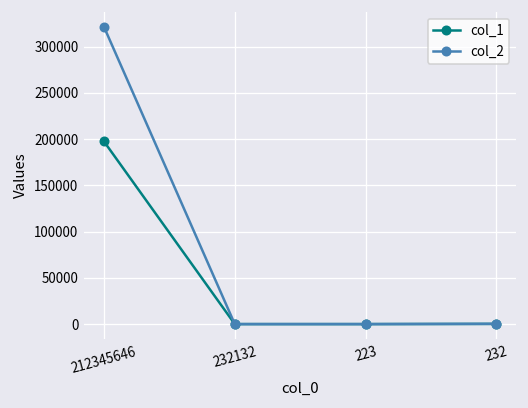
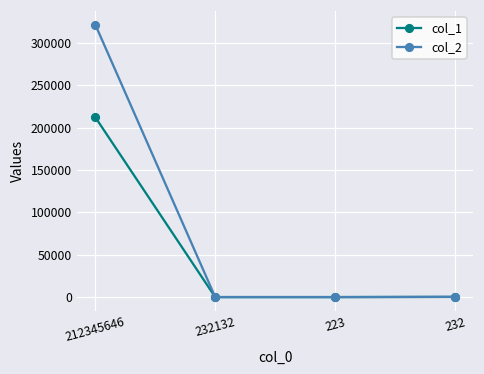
  {
    "col_1": {
-     "212345646": 200000
+     "212345646": 210000
    },
    "col_2": {
      "212345646": 320000
    }
  }
